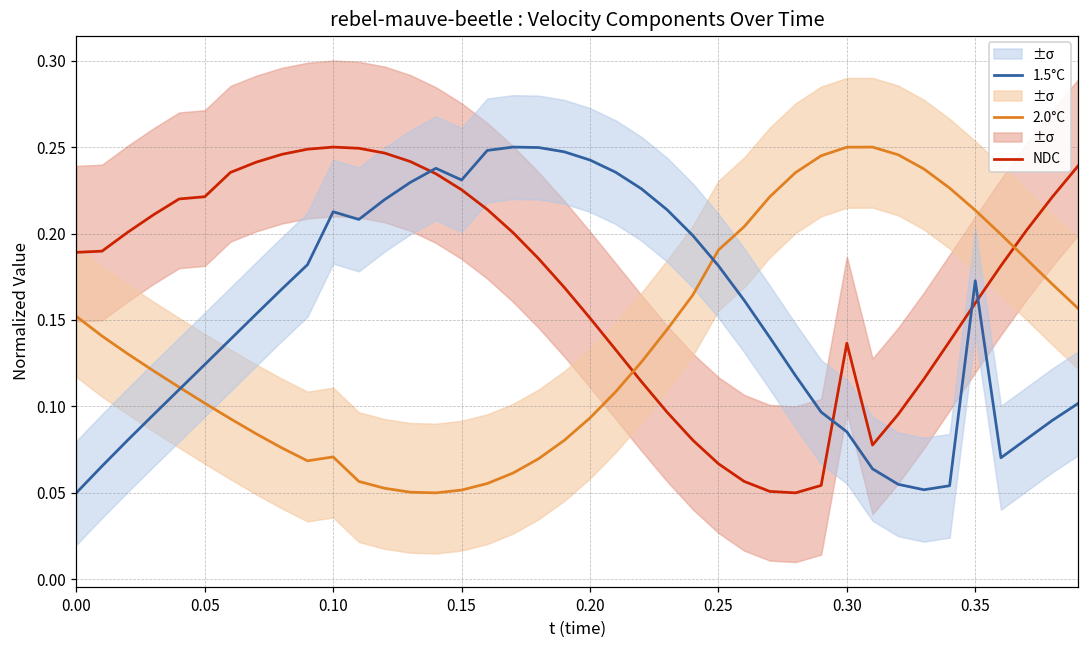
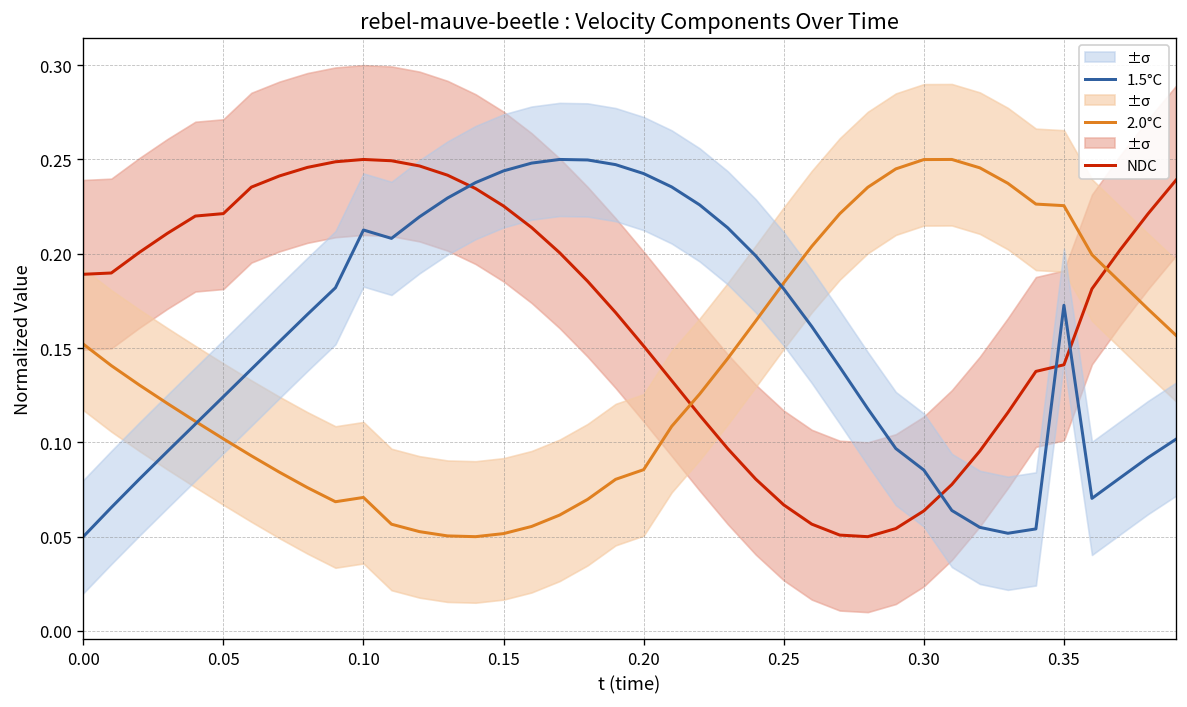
  {
    "NDC": {
      "0.00": 0.189,
      "0.05": 0.221,
      "0.10": 0.250,
      "0.15": 0.225,
      "0.20": 0.151,
      "0.25": 0.067,
-     "0.30": 0.137,
-     "0.35": 0.160
+     "0.30": 0.064,
+     "0.35": 0.141
    },
    "2.0°C": {
      "0.00": 0.152,
      "0.05": 0.102,
      "0.10": 0.071,
      "0.15": 0.052,
-     "0.20": 0.093,
-     "0.25": 0.190,
+     "0.20": 0.086,
+     "0.25": 0.185,
      "0.30": 0.250,
-     "0.35": 0.213
+     "0.35": 0.226
    },
    "1.5°C": {
      "0.00": 0.050,
      "0.05": 0.124,
      "0.10": 0.213,
-     "0.15": 0.231,
+     "0.15": 0.244,
      "0.20": 0.243,
      "0.25": 0.181,
      "0.30": 0.085,
      "0.35": 0.173
    }
  }
